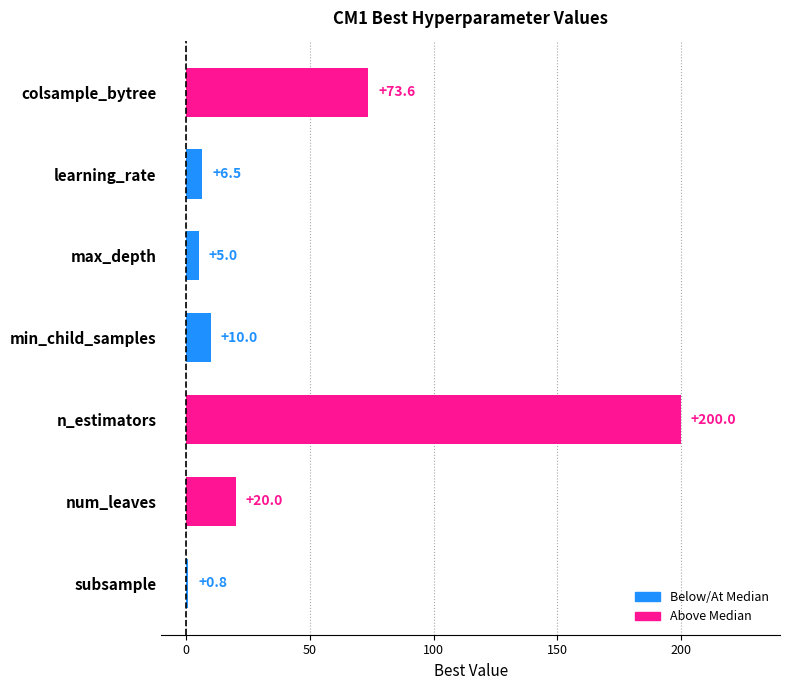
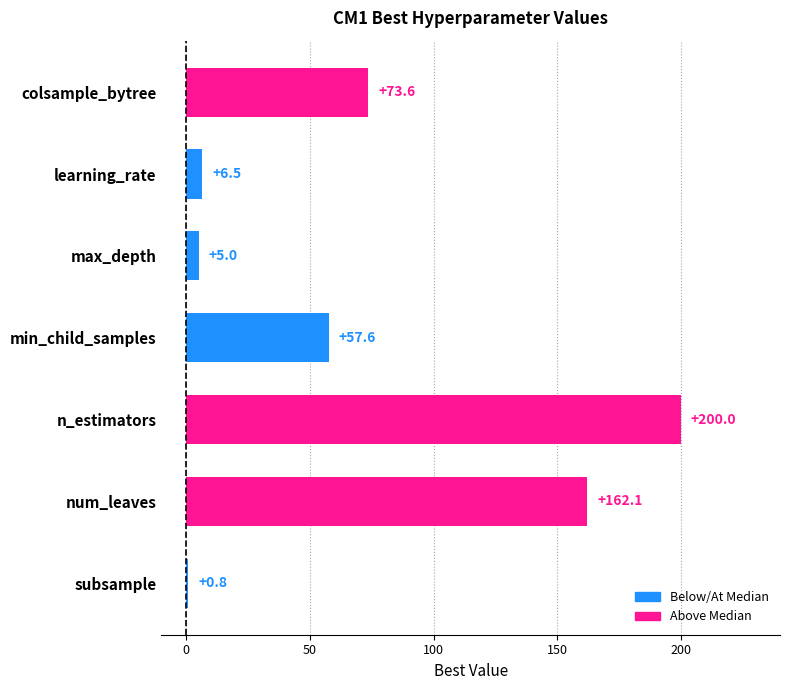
  {
    "colsample_bytree": "+73.6",
    "learning_rate": "+6.5",
    "max_depth": "+5.0",
-   "min_child_samples": "+10.0",
+   "min_child_samples": "+57.6",
    "n_estimators": "+200.0",
-   "num_leaves": "+20.0",
+   "num_leaves": "+162.1",
    "subsample": "+0.8"
  }
